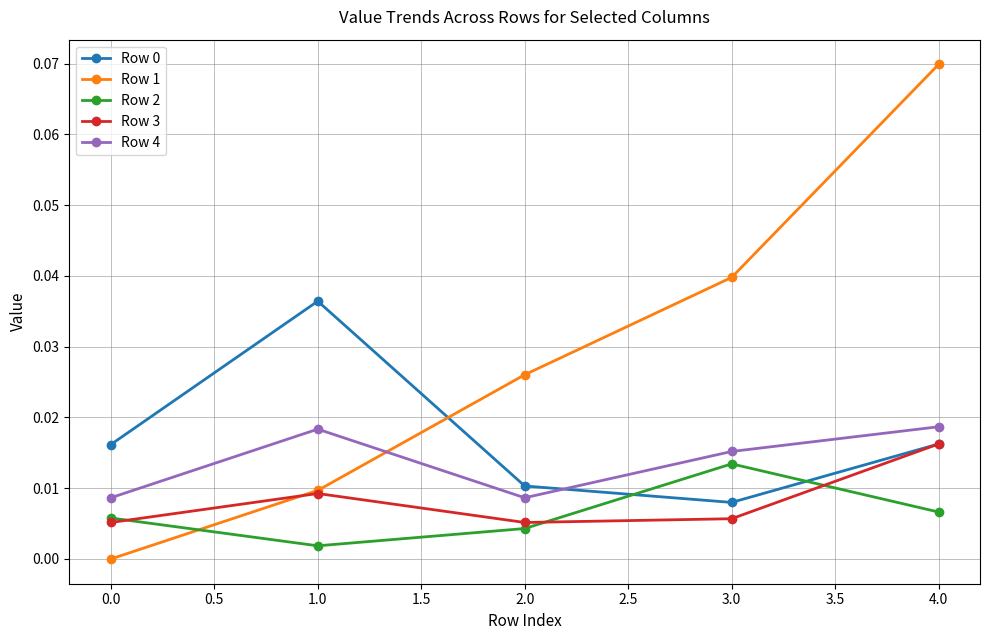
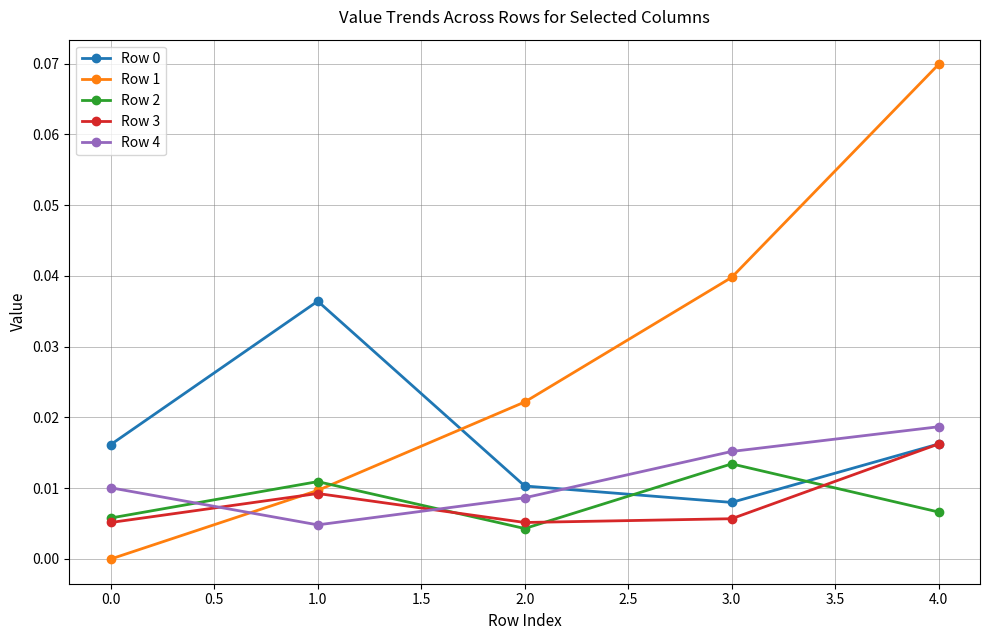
  {
    "Row 0": {
      "0.0": 0.016,
      "1.0": 0.036,
      "2.0": 0.010,
      "3.0": 0.008
    },
    "Row 1": {
      "0.0": 0.000,
      "1.0": 0.010,
-     "2.0": 0.026,
+     "2.0": 0.022,
      "3.0": 0.040,
      "4.0": 0.070
    },
    "Row 2": {
      "0.0": 0.006,
-     "1.0": 0.002,
+     "1.0": 0.011,
      "2.0": 0.004,
      "3.0": 0.013,
      "4.0": 0.007
    },
    "Row 3": {
      "0.0": 0.005,
      "1.0": 0.009,
      "2.0": 0.005,
      "3.0": 0.006
    },
    "Row 4": {
-     "0.0": 0.009,
-     "1.0": 0.018,
+     "0.0": 0.010,
+     "1.0": 0.005,
      "2.0": 0.009,
      "3.0": 0.015,
      "4.0": 0.019
    }
  }
